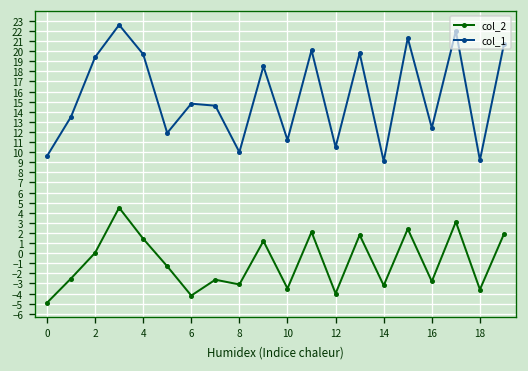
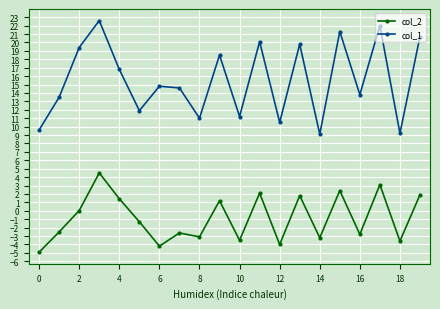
  {
    "col_2": {
      "0": -5,
      "2": 0,
      "4": 1,
      "6": -4,
      "8": -3,
      "10": -4,
      "12": -4,
      "14": -3,
      "16": -3,
      "18": -4
    },
    "col_1": {
      "0": 10,
      "2": 19,
-     "4": 20,
+     "4": 17,
      "6": 15,
-     "8": 10,
+     "8": 11,
      "10": 11,
      "12": 11,
      "14": 9,
-     "16": 12,
+     "16": 14,
      "18": 9
    }
  }
